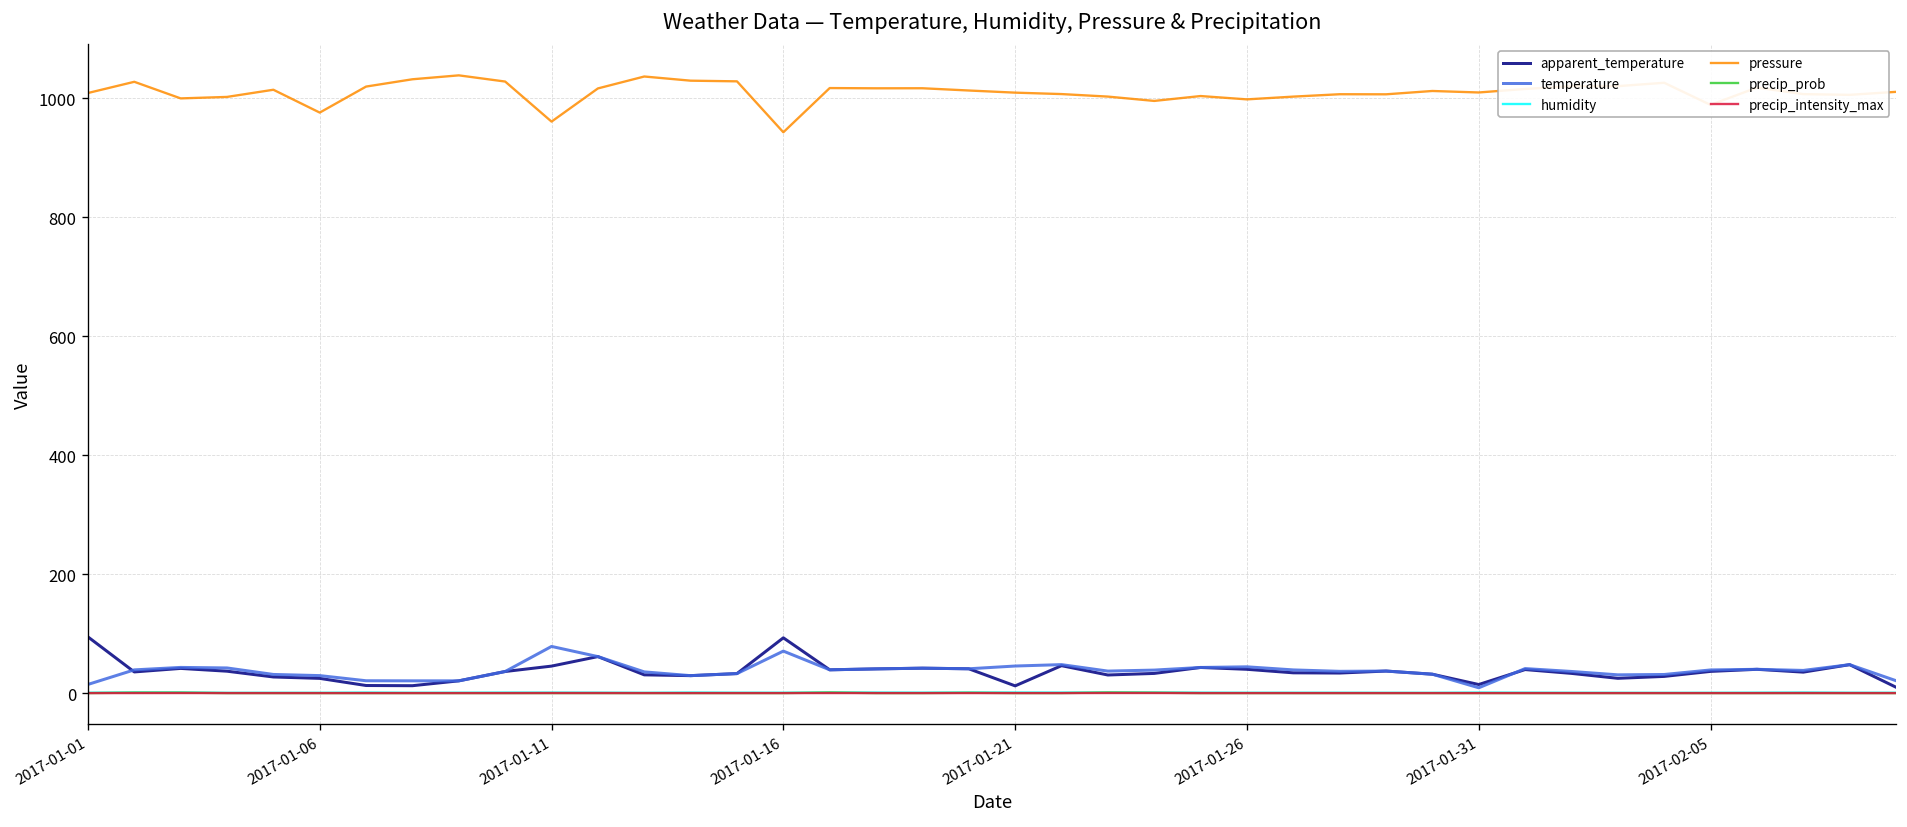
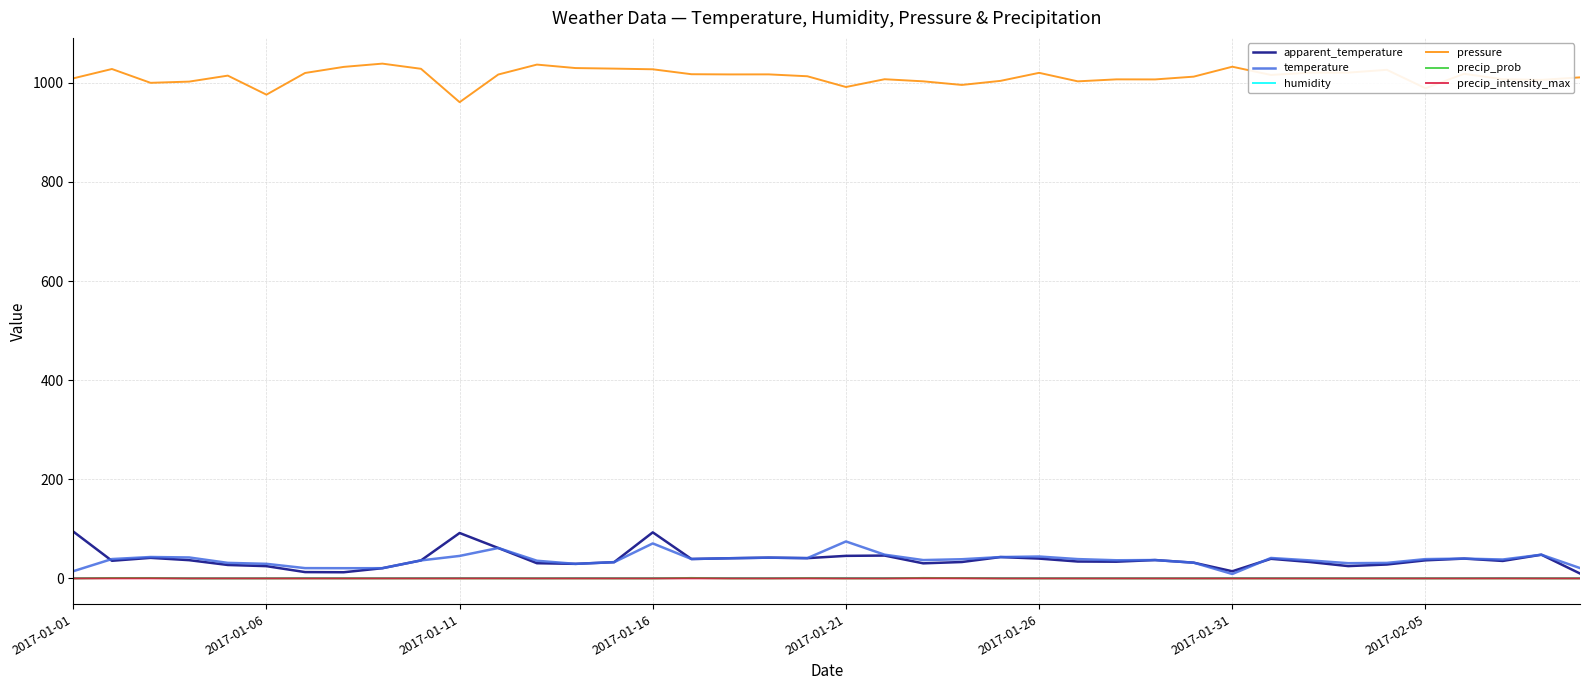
  {
    "apparent_temperature": {
      "2017-01-01": 90,
-     "2017-01-11": 50,
+     "2017-01-11": 90,
      "2017-01-16": 90,
-     "2017-01-21": 10,
+     "2017-01-21": 50,
      "2017-01-31": 10
    },
    "temperature": {
      "2017-01-01": 10,
-     "2017-01-11": 80,
+     "2017-01-11": 50,
      "2017-01-16": 70,
-     "2017-01-21": 50,
+     "2017-01-21": 70,
      "2017-01-31": 10
    },
    "precip_intensity_max": {
      "2017-01-01": 0,
      "2017-01-06": 0,
      "2017-01-11": 0,
      "2017-01-16": 0,
      "2017-01-21": 0,
      "2017-01-26": 0,
      "2017-01-31": 0,
      "2017-02-05": 0
    },
    "pressure": {
      "2017-01-01": 1010,
      "2017-01-06": 980,
      "2017-01-11": 960,
-     "2017-01-16": 940,
-     "2017-01-21": 1010,
-     "2017-01-26": 1000,
-     "2017-01-31": 1010
+     "2017-01-16": 1030,
+     "2017-01-21": 990,
+     "2017-01-26": 1020,
+     "2017-01-31": 1030
    }
  }
